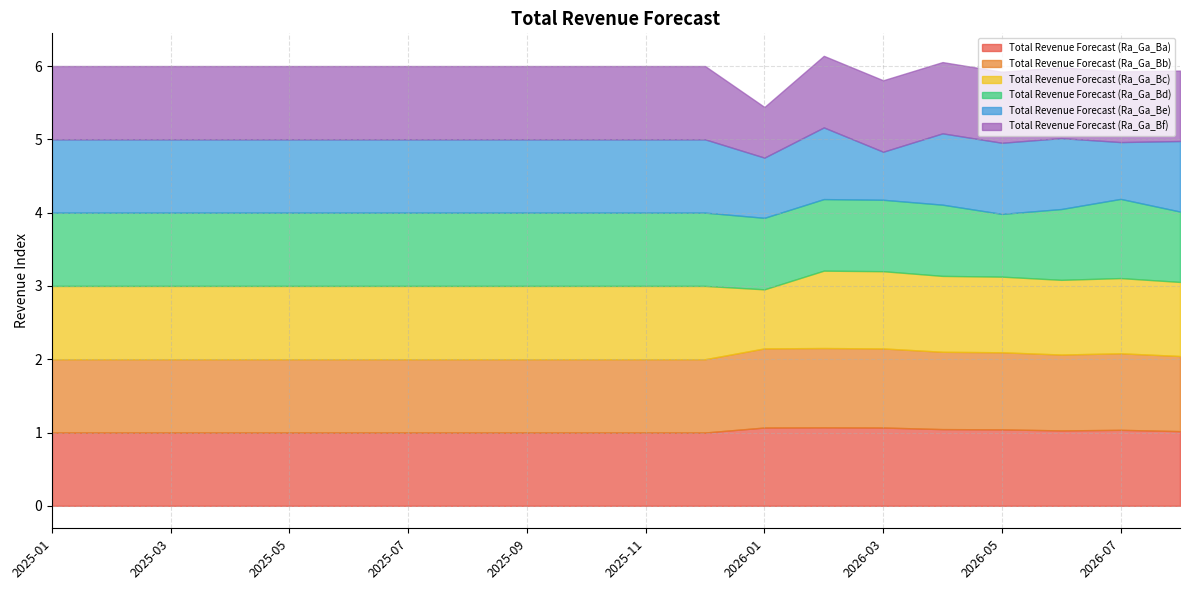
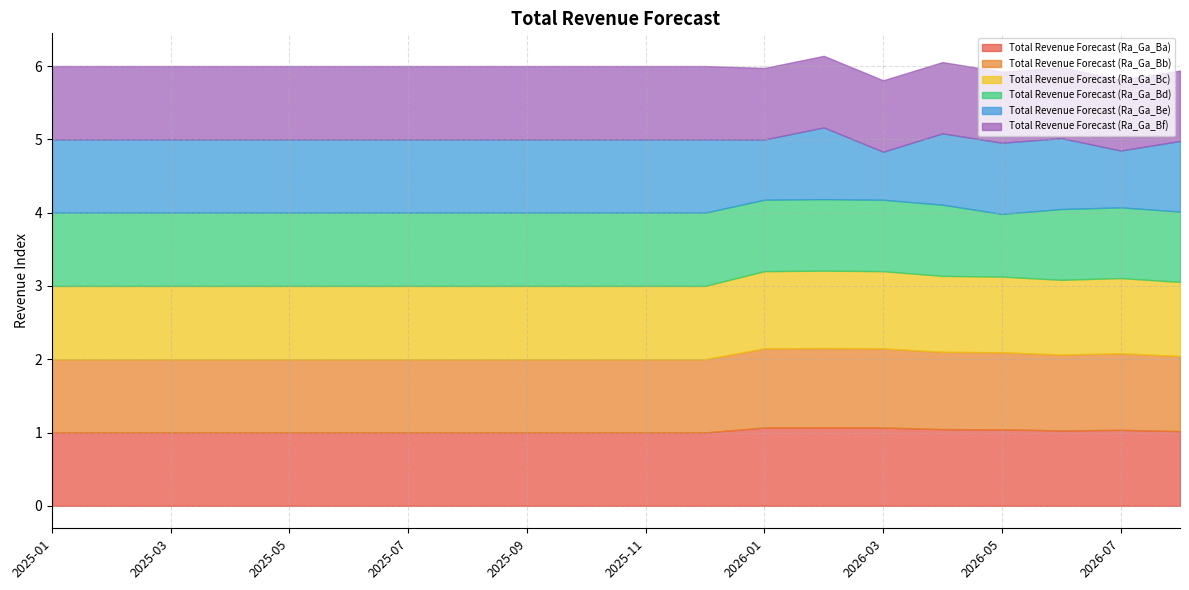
  {
    "Total Revenue Forecast (Ra_Ga_Bc)": {
      "2025-01": 1.0,
      "2025-03": 1.0,
      "2025-05": 1.0,
      "2025-07": 1.0,
      "2025-09": 1.0,
      "2025-11": 1.0,
-     "2026-01": 0.8,
+     "2026-01": 1.1,
      "2026-03": 1.1,
      "2026-05": 1.0,
      "2026-07": 1.0
    },
    "Total Revenue Forecast (Ra_Ga_Bd)": {
      "2025-01": 1.0,
      "2025-03": 1.0,
      "2025-05": 1.0,
      "2025-07": 1.0,
      "2025-09": 1.0,
      "2025-11": 1.0,
      "2026-01": 1.0,
      "2026-03": 1.0,
      "2026-05": 0.9,
-     "2026-07": 1.1
+     "2026-07": 1.0
    },
    "Total Revenue Forecast (Ra_Ga_Be)": {
      "2025-01": 1.0,
      "2025-03": 1.0,
      "2025-05": 1.0,
      "2025-07": 1.0,
      "2025-09": 1.0,
      "2025-11": 1.0,
      "2026-01": 0.8,
      "2026-03": 0.7,
      "2026-05": 1.0,
      "2026-07": 0.8
    },
    "Total Revenue Forecast (Ra_Ga_Bf)": {
      "2025-01": 1.0,
      "2025-03": 1.0,
      "2025-05": 1.0,
      "2025-07": 1.0,
      "2025-09": 1.0,
      "2025-11": 1.0,
-     "2026-01": 0.7,
+     "2026-01": 1.0,
      "2026-03": 1.0
    }
  }
